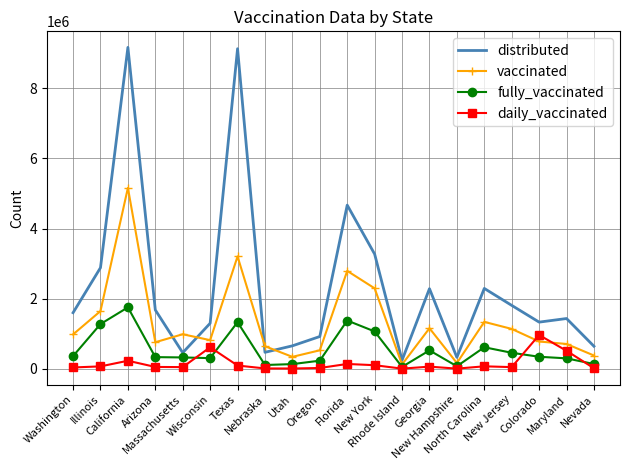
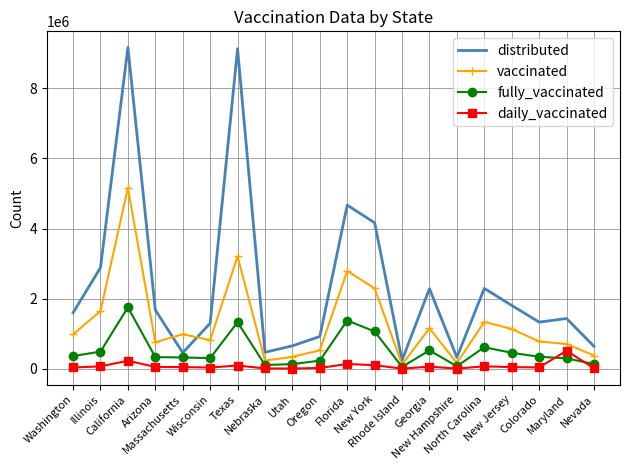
  {
    "distributed": {
      "Washington": 1600000,
      "Illinois": 2900000,
      "California": 9200000,
      "Arizona": 1700000,
      "Massachusetts": 500000,
      "Wisconsin": 1300000,
      "Texas": 9100000,
      "Nebraska": 500000,
      "Utah": 700000,
      "Oregon": 900000,
      "Florida": 4700000,
-     "New York": 3300000,
+     "New York": 4200000,
      "Rhode Island": 200000,
      "Georgia": 2300000,
      "New Hampshire": 300000,
      "North Carolina": 2300000,
      "New Jersey": 1800000,
      "Colorado": 1300000,
      "Maryland": 1400000,
      "Nevada": 600000
    },
    "vaccinated": {
      "Washington": 1000000,
      "Illinois": 1600000,
      "California": 5200000,
      "Arizona": 800000,
      "Massachusetts": 1000000,
      "Wisconsin": 800000,
      "Texas": 3200000,
-     "Nebraska": 600000,
+     "Nebraska": 200000,
      "Utah": 300000,
      "Oregon": 500000,
      "Florida": 2800000,
      "New York": 2300000,
      "Georgia": 1200000,
      "New Hampshire": 200000,
      "North Carolina": 1300000,
      "New Jersey": 1100000,
      "Colorado": 800000,
      "Maryland": 700000,
      "Nevada": 400000
    },
    "fully_vaccinated": {
      "Washington": 400000,
-     "Illinois": 1300000,
+     "Illinois": 500000,
      "California": 1800000,
      "Arizona": 300000,
      "Massachusetts": 300000,
      "Wisconsin": 300000,
      "Texas": 1300000,
      "Nebraska": 100000,
      "Utah": 100000,
      "Oregon": 200000,
      "Florida": 1400000,
      "New York": 1100000,
      "Georgia": 500000,
      "North Carolina": 600000,
      "New Jersey": 500000,
      "Colorado": 300000,
      "Maryland": 300000,
      "Nevada": 100000
    },
    "daily_vaccinated": {
      "Washington": 0,
      "Illinois": 100000,
      "California": 200000,
      "Arizona": 100000,
      "Massachusetts": 100000,
-     "Wisconsin": 600000,
+     "Wisconsin": 0,
      "Texas": 100000,
      "Nebraska": 0,
      "Utah": 0,
      "Oregon": 0,
      "Florida": 100000,
      "New York": 100000,
      "Georgia": 100000,
      "North Carolina": 100000,
      "New Jersey": 100000,
-     "Colorado": 1000000,
+     "Colorado": 0,
      "Maryland": 500000,
      "Nevada": 0
    }
  }
